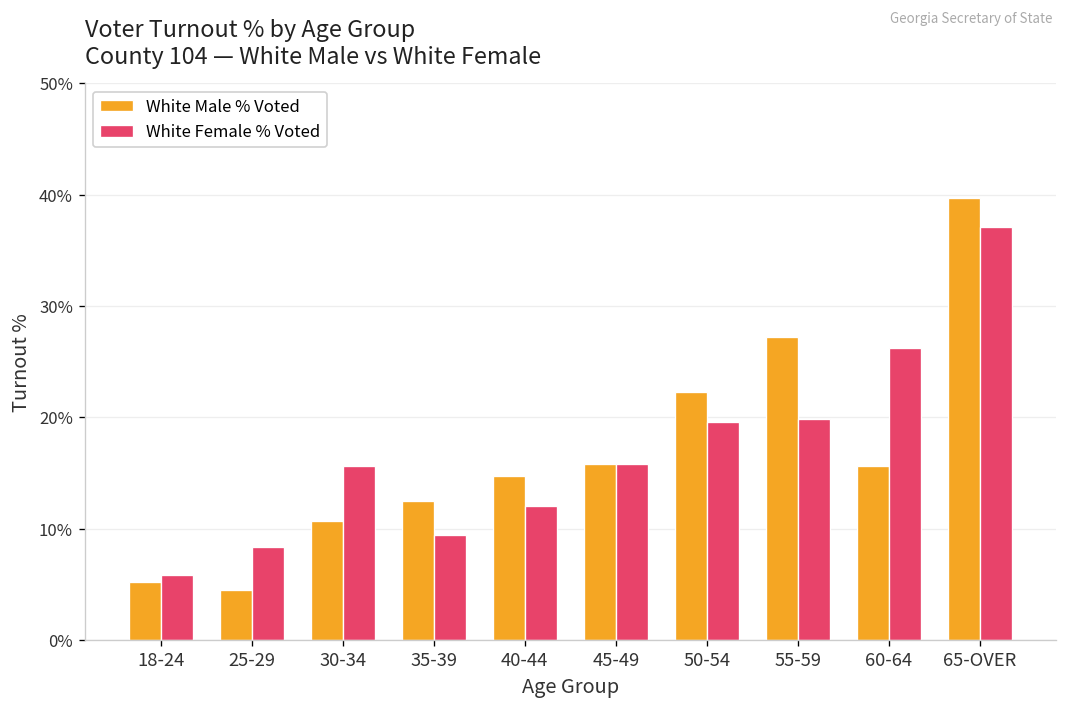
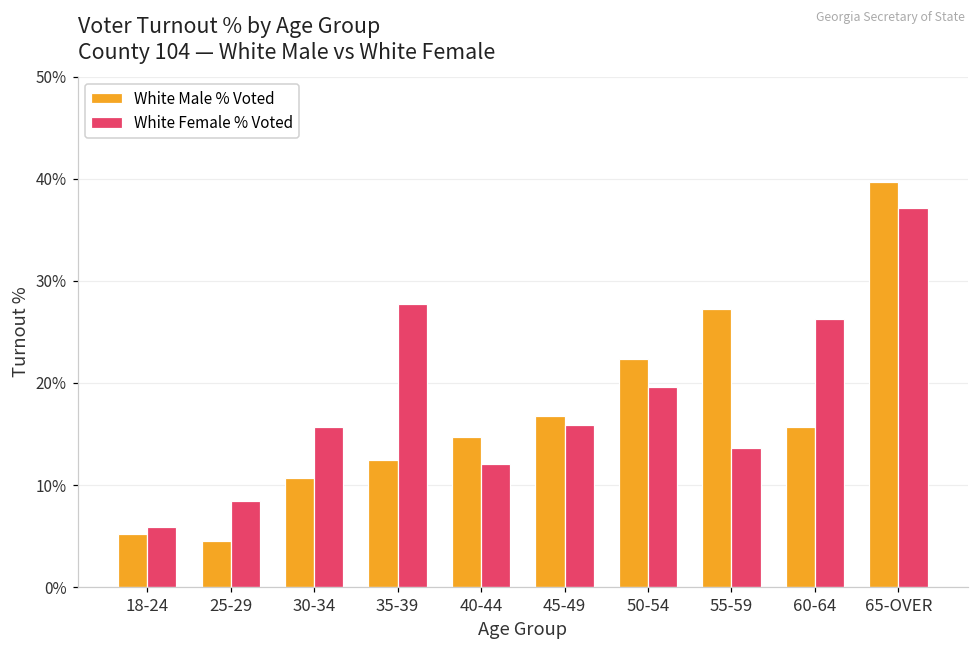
  {
    "White Male % Voted": {
      "18-24": "5%",
      "25-29": "5%",
      "30-34": "11%",
      "35-39": "12%",
      "40-44": "15%",
-     "45-49": "16%",
+     "45-49": "17%",
      "50-54": "22%",
      "55-59": "27%",
      "60-64": "16%",
      "65-OVER": "40%"
    },
    "White Female % Voted": {
      "18-24": "6%",
      "25-29": "8%",
      "30-34": "16%",
-     "35-39": "9%",
+     "35-39": "28%",
      "40-44": "12%",
      "45-49": "16%",
      "50-54": "20%",
-     "55-59": "20%",
+     "55-59": "14%",
      "60-64": "26%",
      "65-OVER": "37%"
    }
  }
